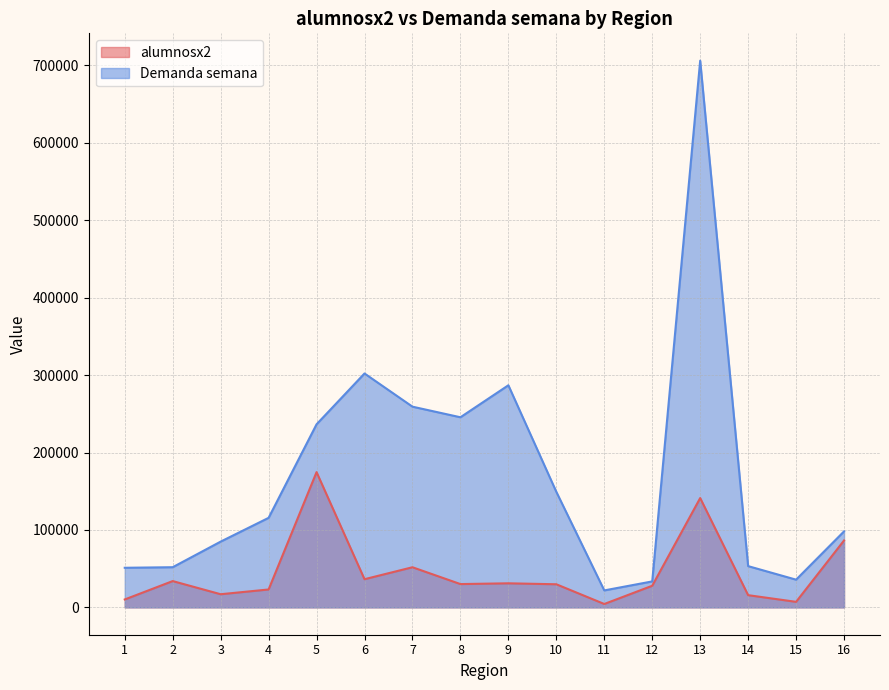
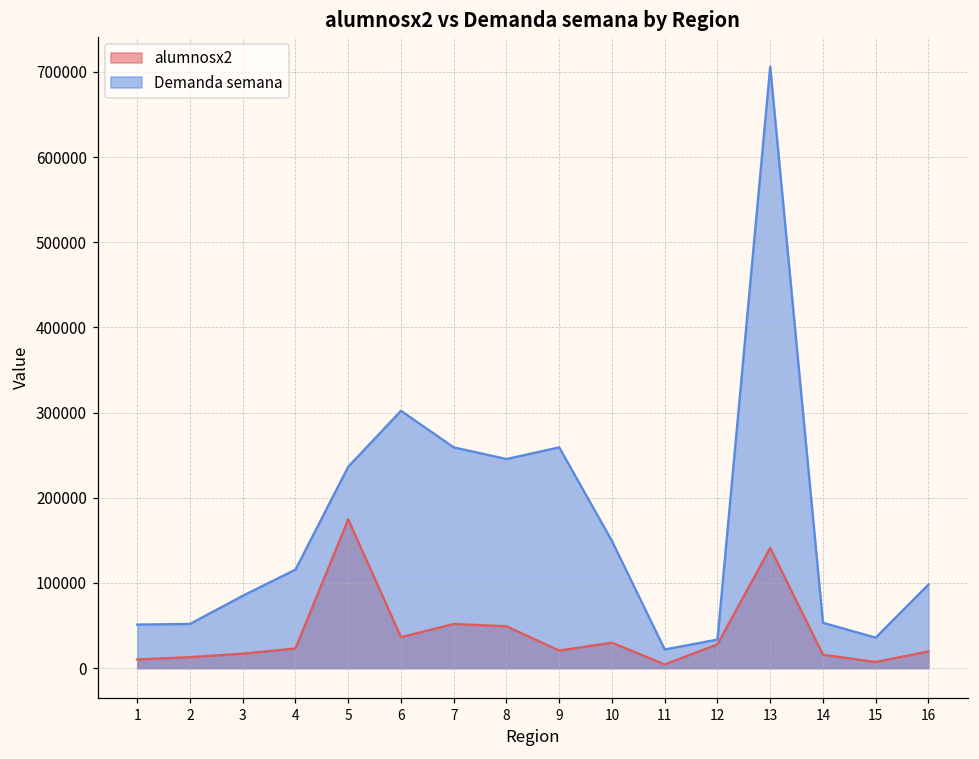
  {
    "alumnosx2": {
      "1": 10000,
-     "2": 30000,
+     "2": 10000,
      "3": 20000,
      "4": 20000,
      "5": 170000,
      "6": 40000,
      "7": 50000,
-     "8": 30000,
-     "9": 30000,
+     "8": 50000,
+     "9": 20000,
      "10": 30000,
      "11": 0,
      "12": 30000,
      "13": 140000,
      "14": 20000,
      "15": 10000,
-     "16": 90000
+     "16": 20000
    },
    "Demanda semana": {
      "1": 50000,
      "2": 50000,
      "3": 80000,
      "4": 120000,
      "5": 240000,
      "6": 300000,
      "7": 260000,
      "8": 250000,
-     "9": 290000,
+     "9": 260000,
      "10": 150000,
      "11": 20000,
      "12": 30000,
      "13": 710000,
      "14": 50000,
      "15": 40000,
      "16": 100000
    }
  }
